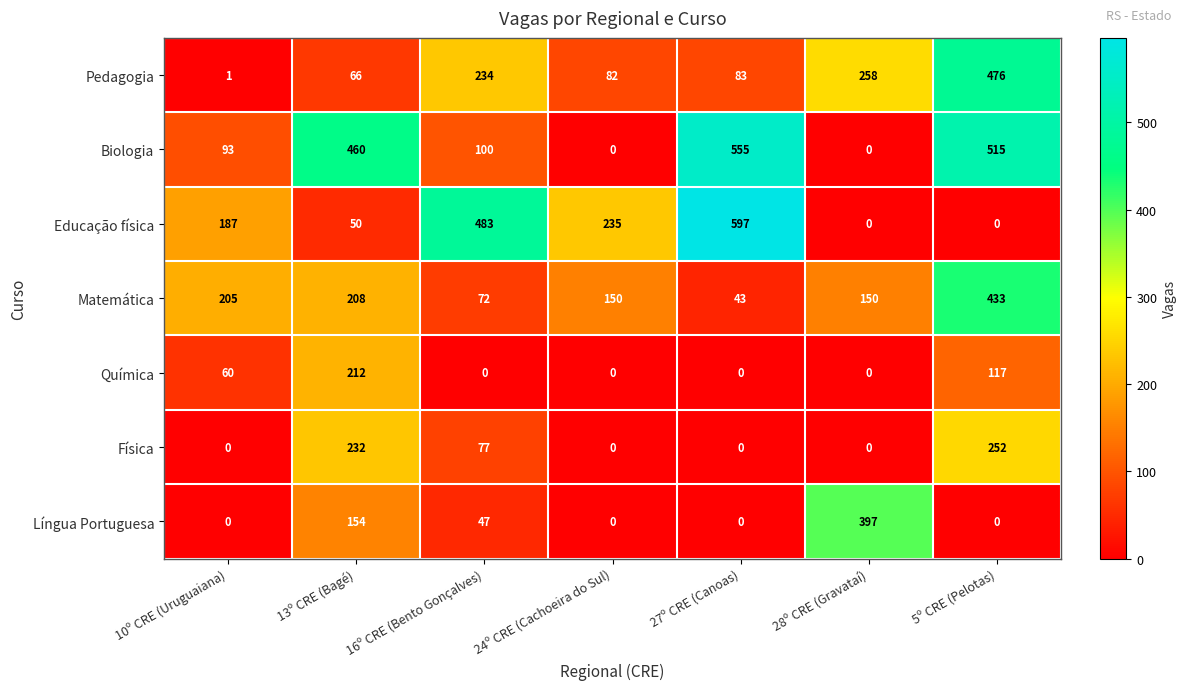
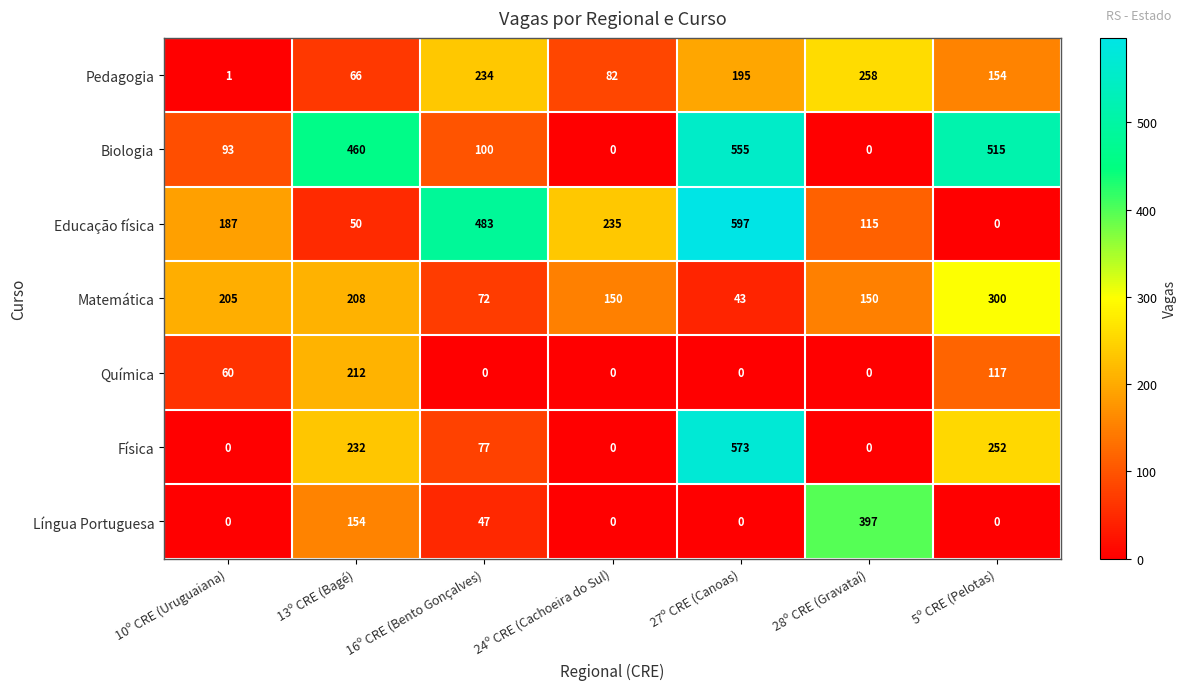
  {
    "Pedagogia": {
      "10º CRE (Uruguaiana)": 1,
      "13º CRE (Bagé)": 66,
      "16º CRE (Bento Gonçalves)": 234,
      "24º CRE (Cachoeira do Sul)": 82,
-     "27º CRE (Canoas)": 83,
+     "27º CRE (Canoas)": 195,
      "28º CRE (Gravataí)": 258,
-     "5º CRE (Pelotas)": 476
+     "5º CRE (Pelotas)": 154
    },
    "Biologia": {
      "10º CRE (Uruguaiana)": 93,
      "13º CRE (Bagé)": 460,
      "16º CRE (Bento Gonçalves)": 100,
      "24º CRE (Cachoeira do Sul)": 0,
      "27º CRE (Canoas)": 555,
      "28º CRE (Gravataí)": 0,
      "5º CRE (Pelotas)": 515
    },
    "Educação física": {
      "10º CRE (Uruguaiana)": 187,
      "13º CRE (Bagé)": 50,
      "16º CRE (Bento Gonçalves)": 483,
      "24º CRE (Cachoeira do Sul)": 235,
      "27º CRE (Canoas)": 597,
-     "28º CRE (Gravataí)": 0,
+     "28º CRE (Gravataí)": 115,
      "5º CRE (Pelotas)": 0
    },
    "Matemática": {
      "10º CRE (Uruguaiana)": 205,
      "13º CRE (Bagé)": 208,
      "16º CRE (Bento Gonçalves)": 72,
      "24º CRE (Cachoeira do Sul)": 150,
      "27º CRE (Canoas)": 43,
      "28º CRE (Gravataí)": 150,
-     "5º CRE (Pelotas)": 433
+     "5º CRE (Pelotas)": 300
    },
    "Química": {
      "10º CRE (Uruguaiana)": 60,
      "13º CRE (Bagé)": 212,
      "16º CRE (Bento Gonçalves)": 0,
      "24º CRE (Cachoeira do Sul)": 0,
      "27º CRE (Canoas)": 0,
      "28º CRE (Gravataí)": 0,
      "5º CRE (Pelotas)": 117
    },
    "Física": {
      "10º CRE (Uruguaiana)": 0,
      "13º CRE (Bagé)": 232,
      "16º CRE (Bento Gonçalves)": 77,
      "24º CRE (Cachoeira do Sul)": 0,
-     "27º CRE (Canoas)": 0,
+     "27º CRE (Canoas)": 573,
      "28º CRE (Gravataí)": 0,
      "5º CRE (Pelotas)": 252
    },
    "Língua Portuguesa": {
      "10º CRE (Uruguaiana)": 0,
      "13º CRE (Bagé)": 154,
      "16º CRE (Bento Gonçalves)": 47,
      "24º CRE (Cachoeira do Sul)": 0,
      "27º CRE (Canoas)": 0,
      "28º CRE (Gravataí)": 397,
      "5º CRE (Pelotas)": 0
    }
  }
